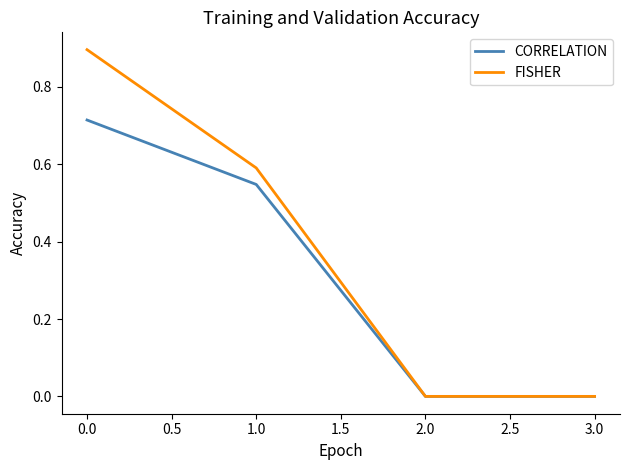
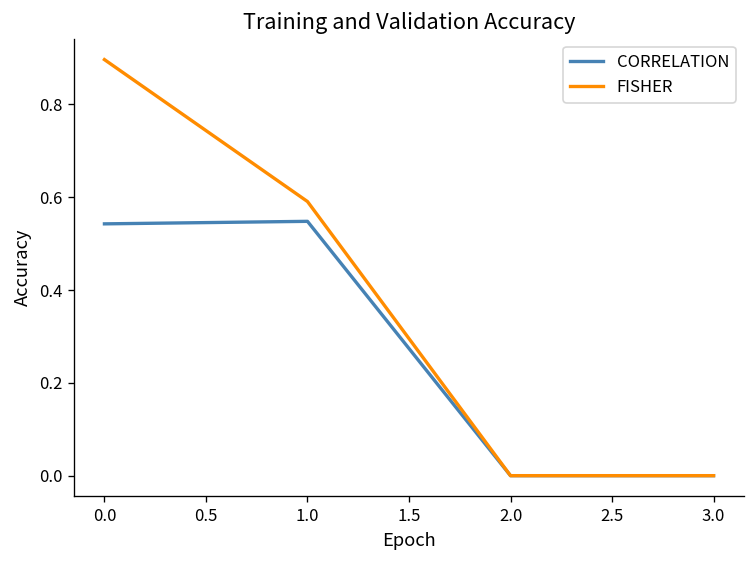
  {
    "CORRELATION": {
-     "0.0": 0.71,
+     "0.0": 0.54,
      "1.0": 0.55
    },
    "FISHER": {
      "0.0": 0.90,
      "1.0": 0.59
    }
  }
